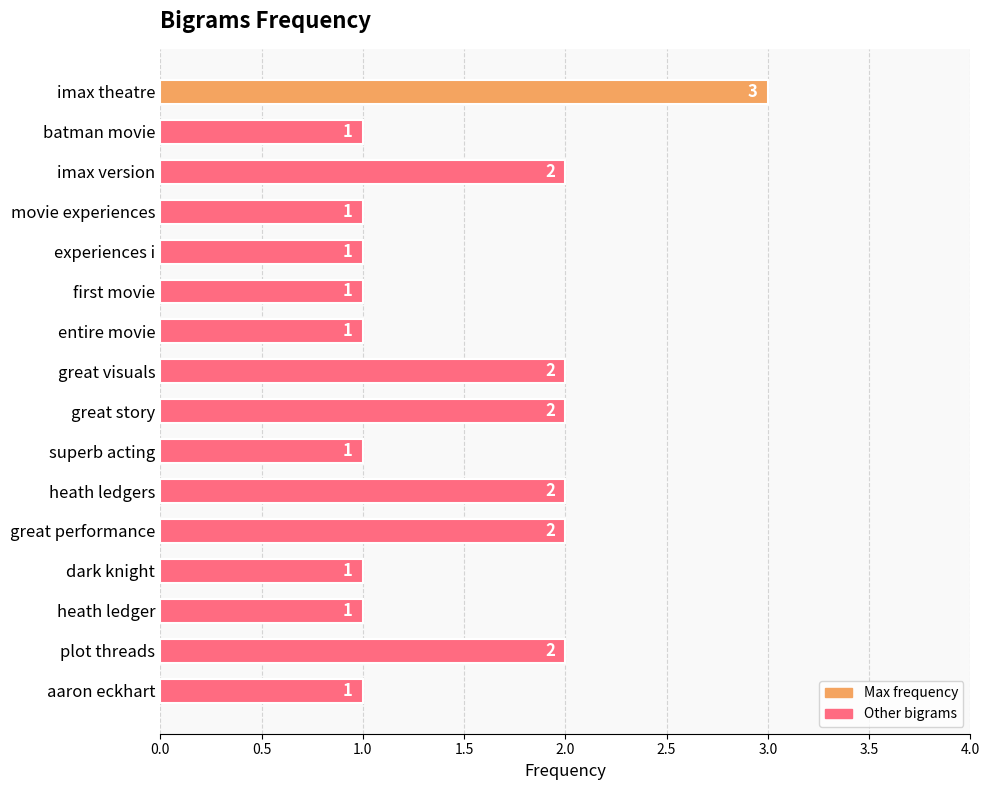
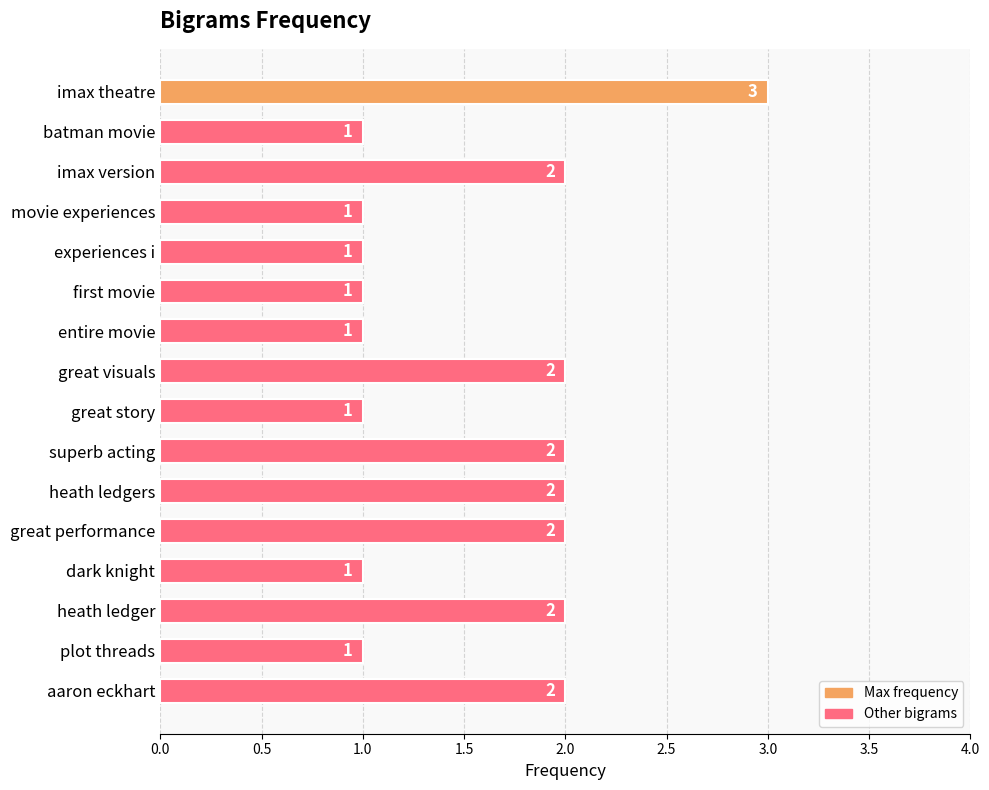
  {
    "imax theatre": 3,
    "batman movie": 1,
    "imax version": 2,
    "movie experiences": 1,
    "experiences i": 1,
    "first movie": 1,
    "entire movie": 1,
    "great visuals": 2,
-   "great story": 2,
-   "superb acting": 1,
+   "great story": 1,
+   "superb acting": 2,
    "heath ledgers": 2,
    "great performance": 2,
    "dark knight": 1,
-   "heath ledger": 1,
-   "plot threads": 2,
-   "aaron eckhart": 1
+   "heath ledger": 2,
+   "plot threads": 1,
+   "aaron eckhart": 2
  }
